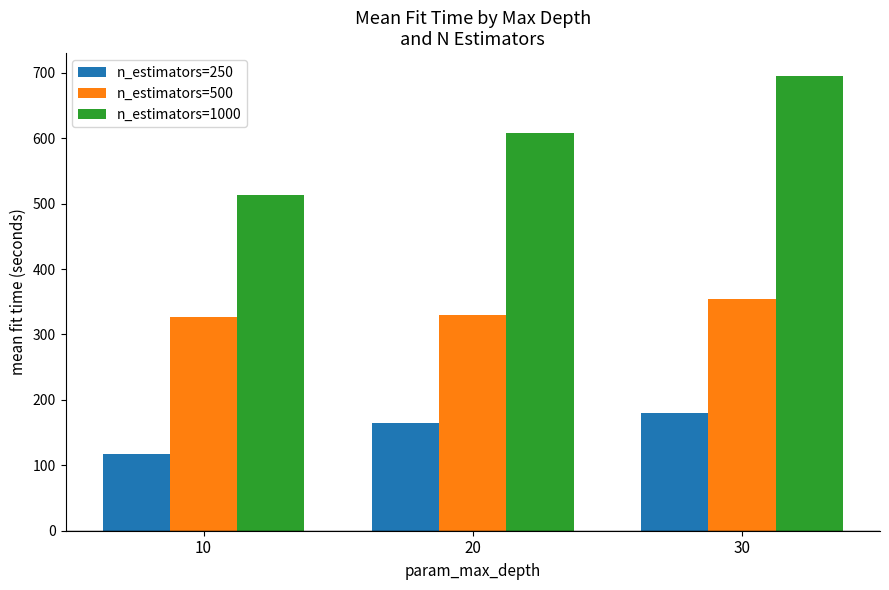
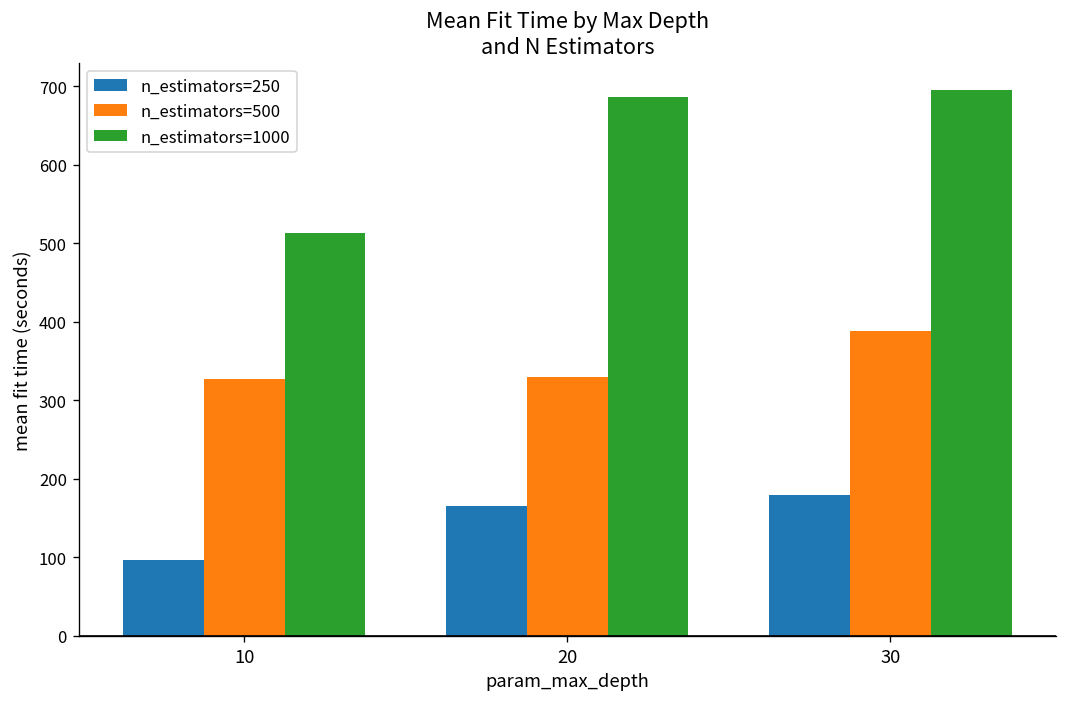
  {
    "n_estimators=250": {
-     "10": 120,
+     "10": 100,
      "20": 170,
      "30": 180
    },
    "n_estimators=500": {
      "10": 330,
      "20": 330,
-     "30": 350
+     "30": 390
    },
    "n_estimators=1000": {
      "10": 510,
-     "20": 610,
+     "20": 690,
      "30": 700
    }
  }
